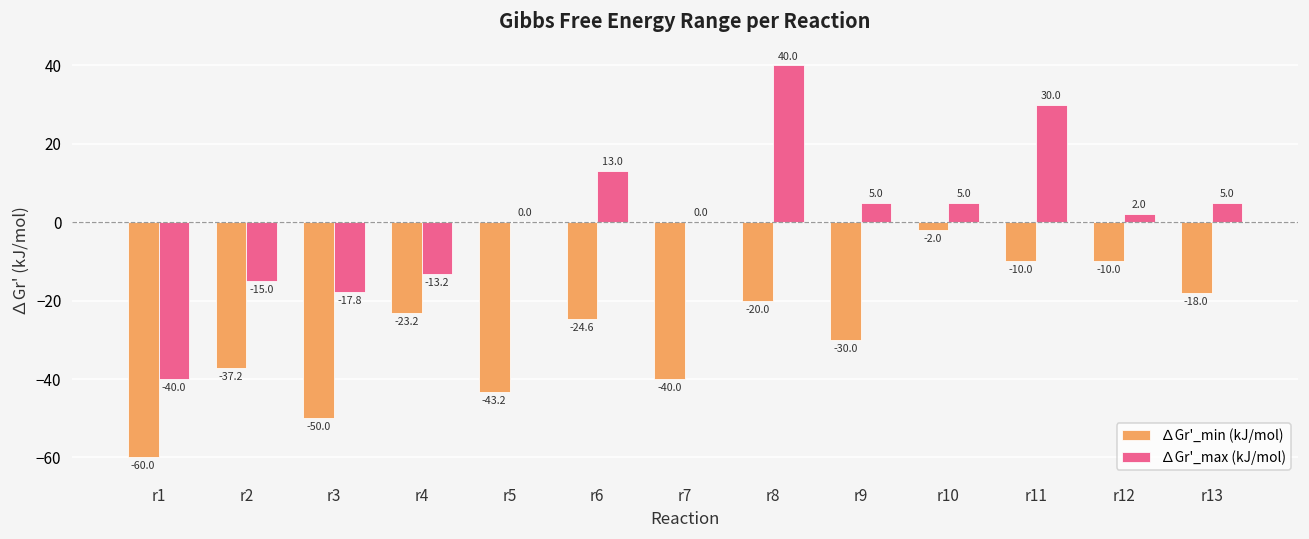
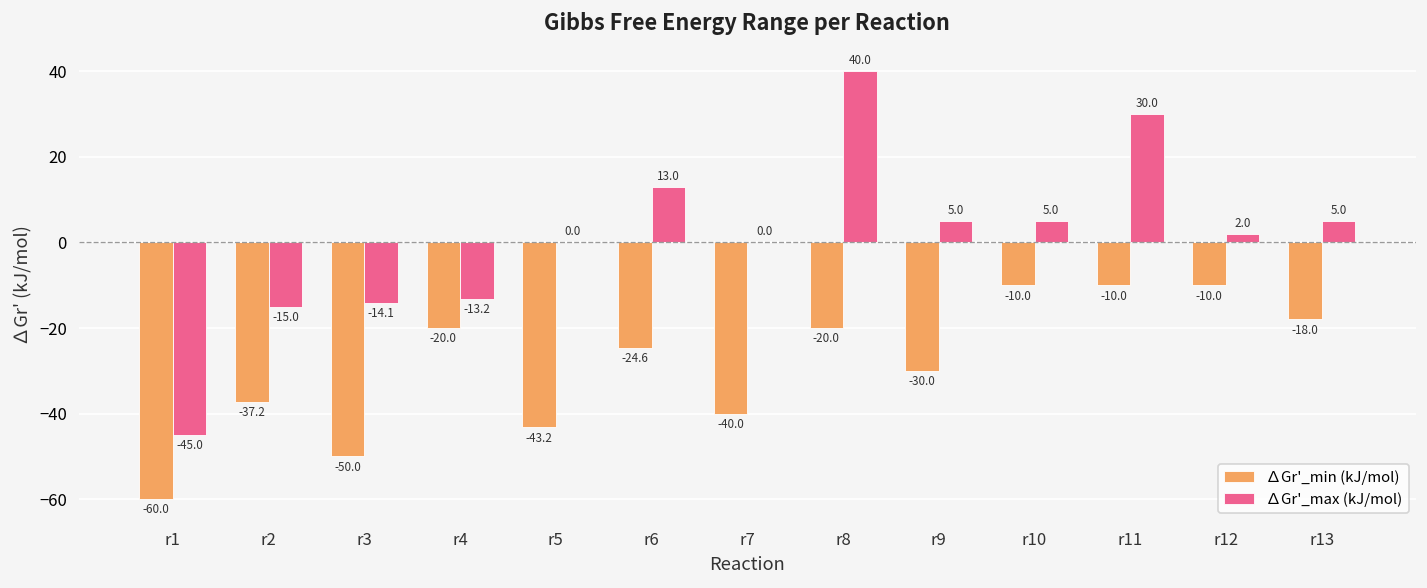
  {
    "∆Gr'_min (kJ/mol)": {
      "r1": -60.0,
      "r2": -37.2,
      "r3": -50.0,
-     "r4": -23.2,
+     "r4": -20.0,
      "r5": -43.2,
      "r6": -24.6,
      "r7": -40.0,
      "r8": -20.0,
      "r9": -30.0,
-     "r10": -2.0,
+     "r10": -10.0,
      "r11": -10.0,
      "r12": -10.0,
      "r13": -18.0
    },
    "∆Gr'_max (kJ/mol)": {
-     "r1": -40.0,
+     "r1": -45.0,
      "r2": -15.0,
-     "r3": -17.8,
+     "r3": -14.1,
      "r4": -13.2,
      "r5": 0.0,
      "r6": 13.0,
      "r7": 0.0,
      "r8": 40.0,
      "r9": 5.0,
      "r10": 5.0,
      "r11": 30.0,
      "r12": 2.0,
      "r13": 5.0
    }
  }
